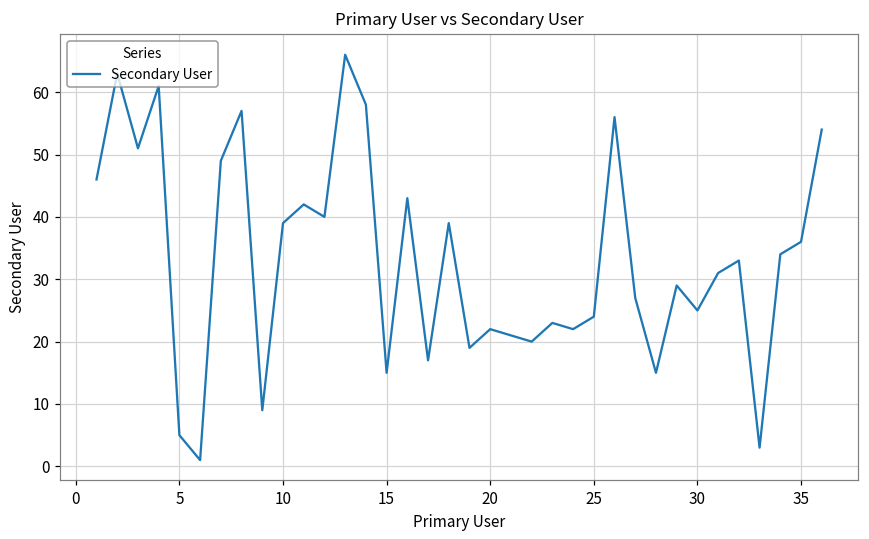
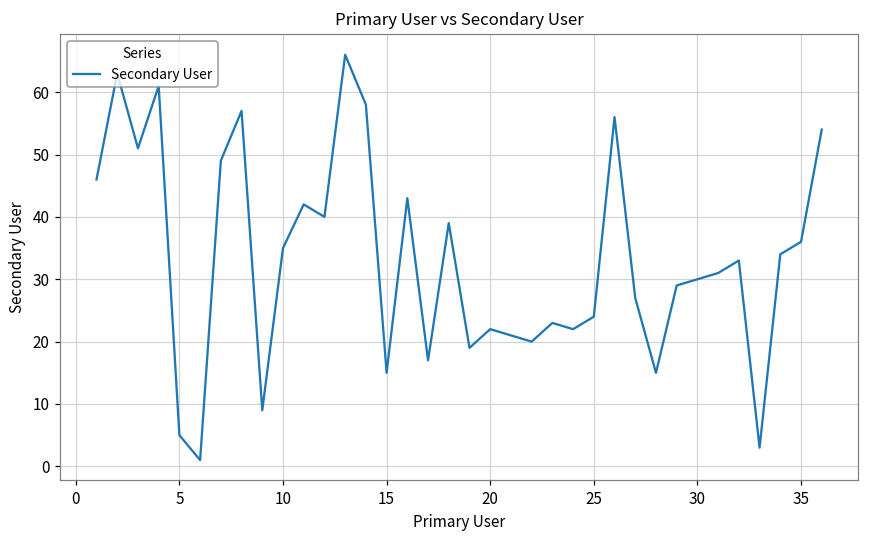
  {
    "5": 5,
-   "10": 39,
+   "10": 35,
    "15": 15,
    "20": 22,
    "25": 24,
-   "30": 25,
+   "30": 30,
    "35": 36
  }
